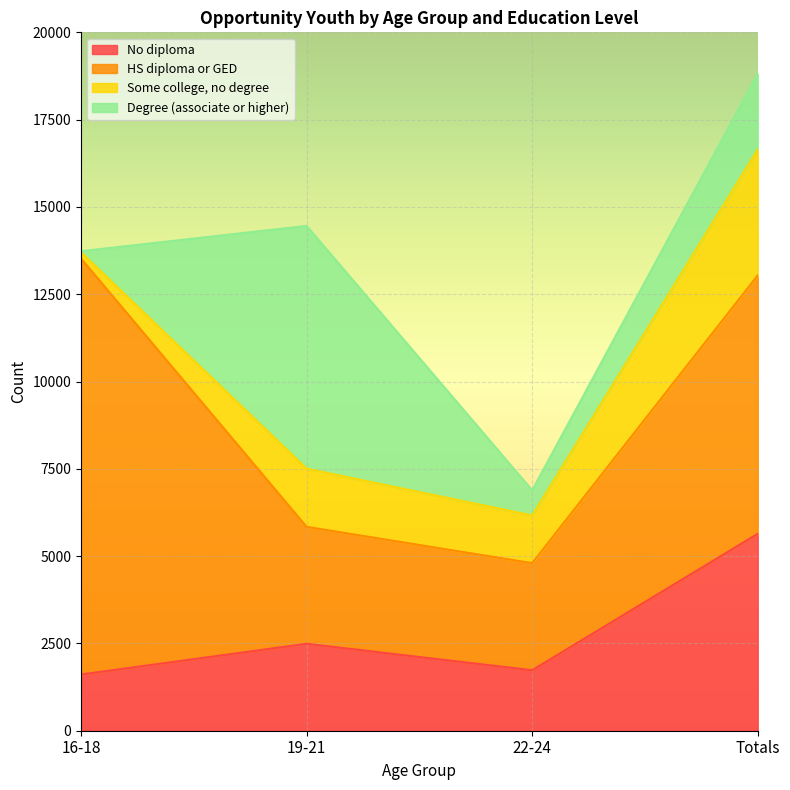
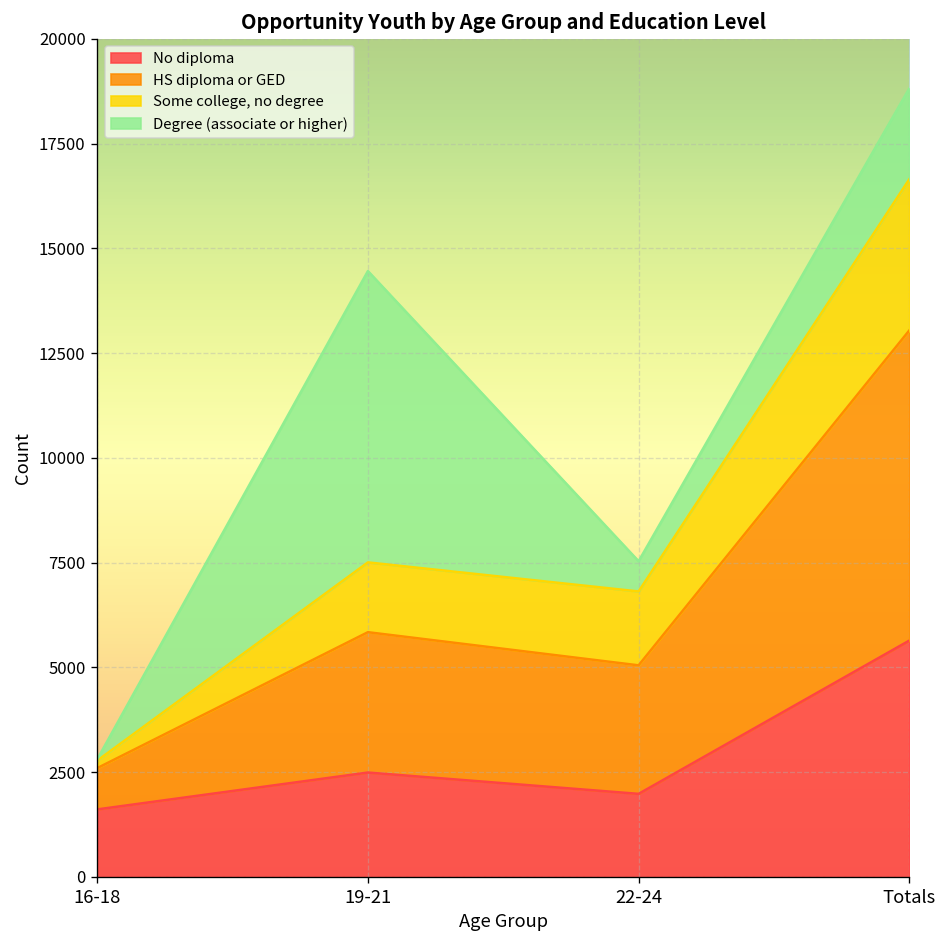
  {
    "No diploma": {
      "16-18": 1600,
      "19-21": 2500,
-     "22-24": 1700,
+     "22-24": 2000,
      "Totals": 5600
    },
    "HS diploma or GED": {
-     "16-18": 11900,
+     "16-18": 1000,
      "19-21": 3300,
      "22-24": 3100,
      "Totals": 7400
    },
    "Some college, no degree": {
      "19-21": 1700,
-     "22-24": 1400,
+     "22-24": 1800,
      "Totals": 3600
    },
    "Degree (associate or higher)": {
      "19-21": 7000,
      "22-24": 700,
      "Totals": 2200
    }
  }
